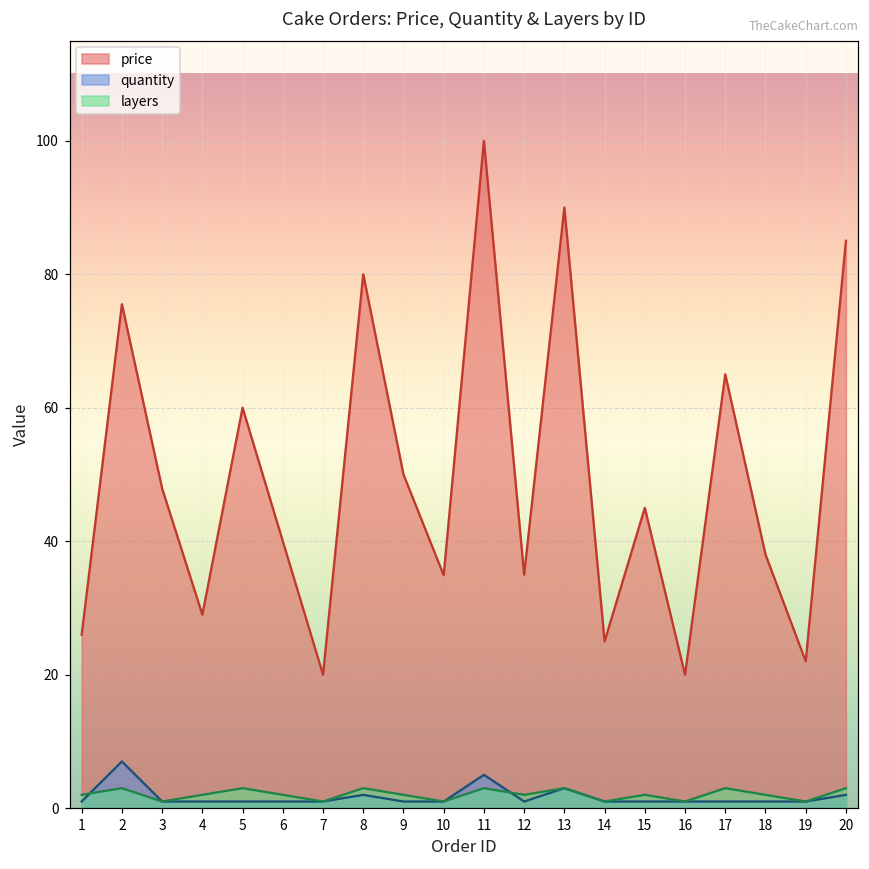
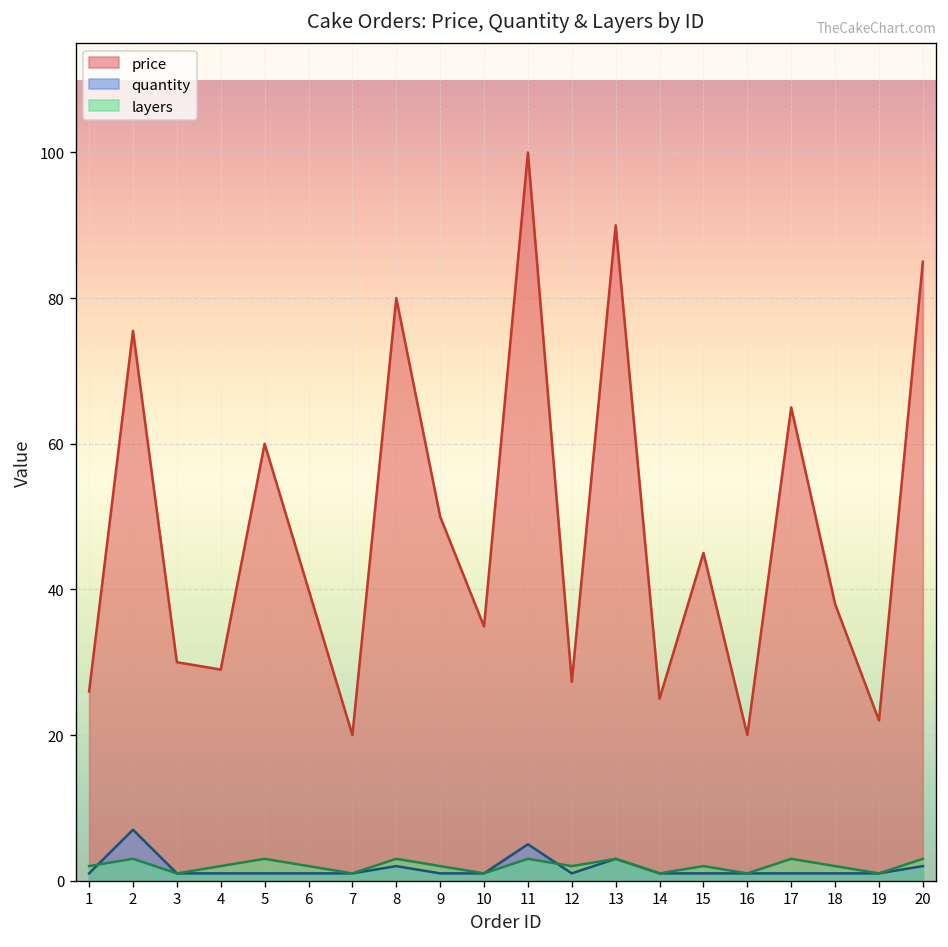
  {
    "price": {
      "1": 26,
      "2": 76,
-     "3": 48,
+     "3": 30,
      "4": 29,
      "5": 60,
      "6": 40,
      "7": 20,
      "8": 80,
      "9": 50,
      "10": 35,
      "11": 100,
-     "12": 35,
+     "12": 27,
      "13": 90,
      "14": 25,
      "15": 45,
      "16": 20,
      "17": 65,
      "18": 38,
      "19": 22,
      "20": 85
    },
    "quantity": {
      "1": 1,
      "2": 7,
      "4": 1,
      "5": 1,
      "6": 1,
      "8": 2,
      "9": 1,
      "11": 5,
      "12": 1,
      "15": 1,
      "17": 1,
      "18": 1,
      "20": 2
    },
    "layers": {
      "1": 2,
      "2": 3,
      "4": 2,
      "5": 3,
      "6": 2,
      "8": 3,
      "9": 2,
      "11": 3,
      "12": 2,
      "15": 2,
      "17": 3,
      "18": 2,
      "20": 3
    }
  }
